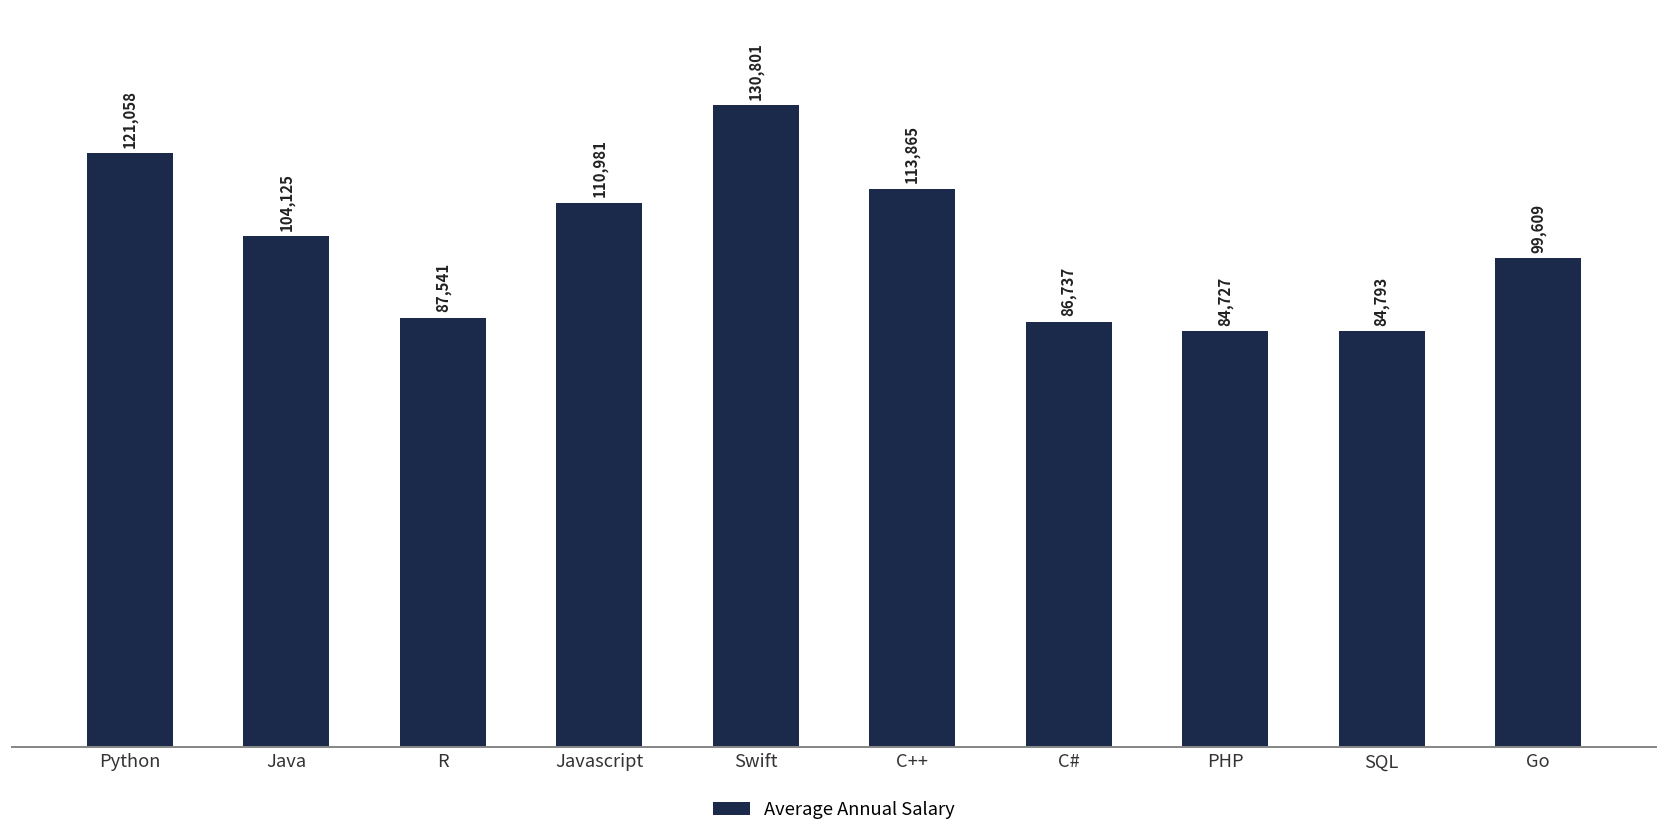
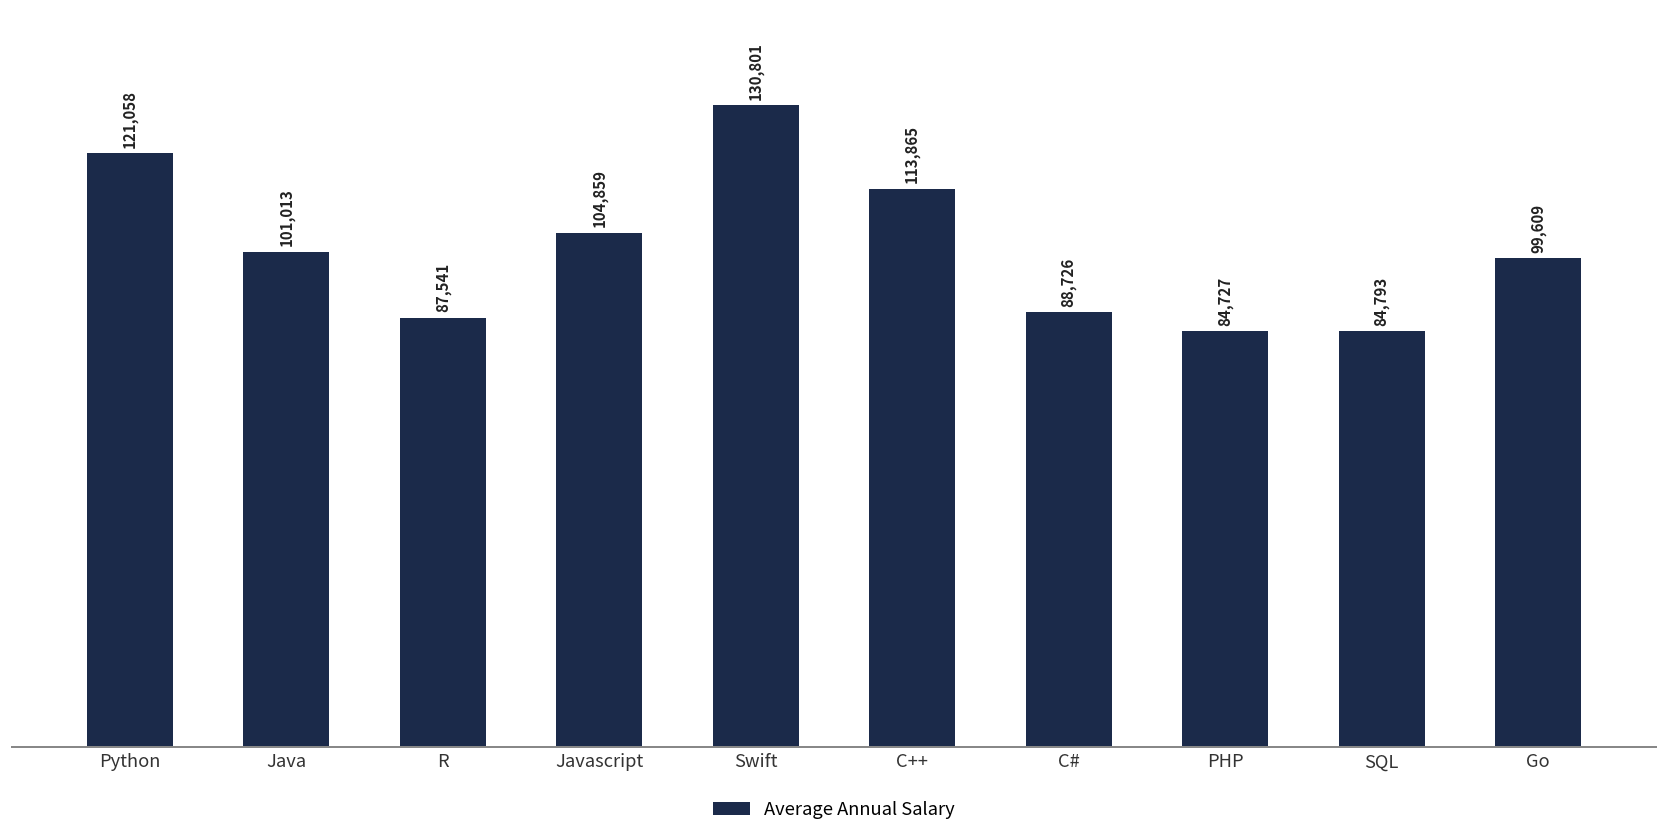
  {
    "Python": "121,058",
-   "Java": "104,125",
+   "Java": "101,013",
    "R": "87,541",
-   "Javascript": "110,981",
+   "Javascript": "104,859",
    "Swift": "130,801",
    "C++": "113,865",
-   "C#": "86,737",
+   "C#": "88,726",
    "PHP": "84,727",
    "SQL": "84,793",
    "Go": "99,609"
  }
